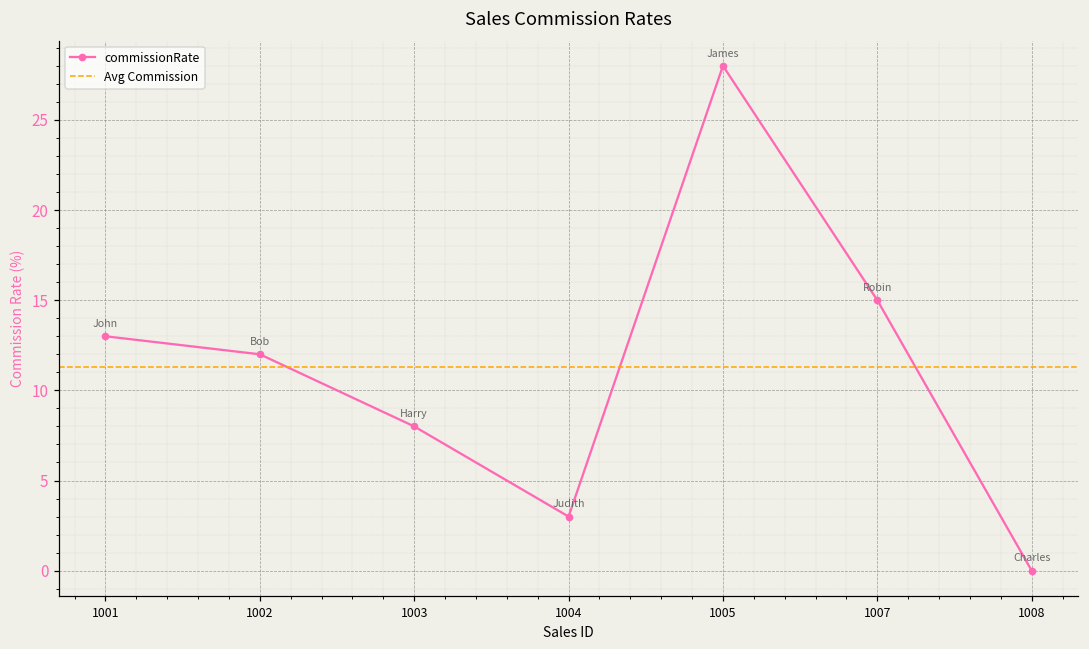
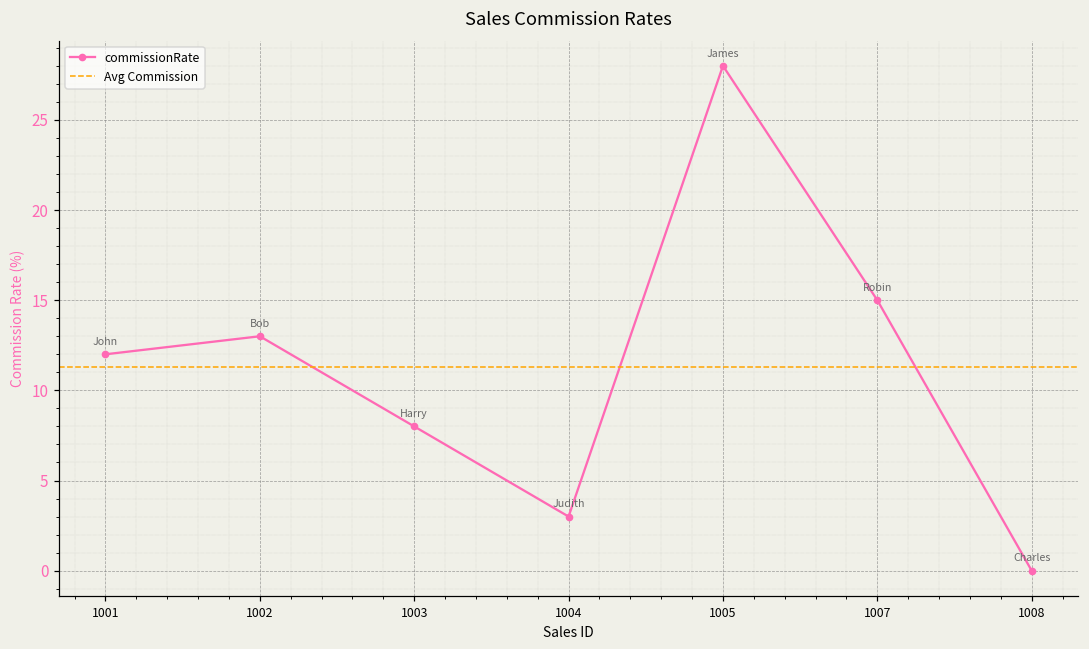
  {
-   "1001": 13,
-   "1002": 12,
+   "1001": 12,
+   "1002": 13,
    "1003": 8,
    "1004": 3,
    "1005": 28,
    "1007": 15,
    "1008": 0
  }
